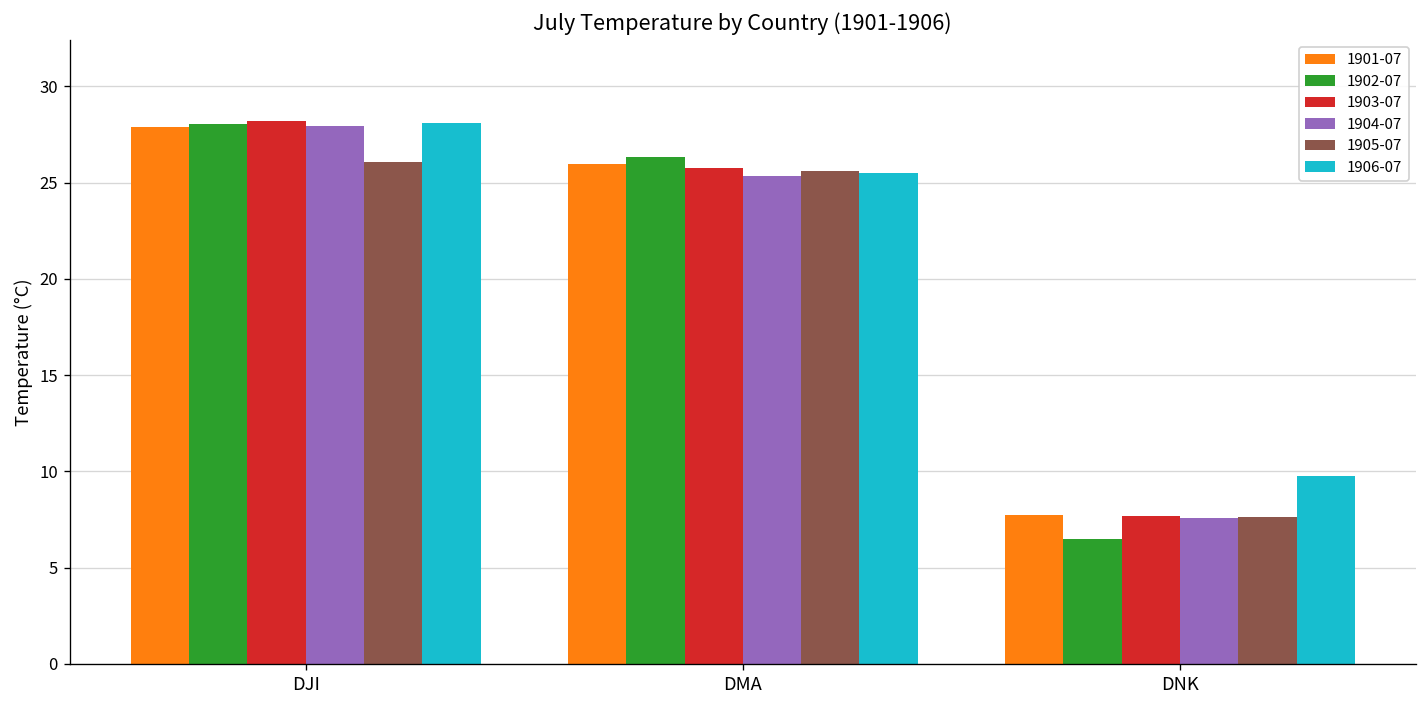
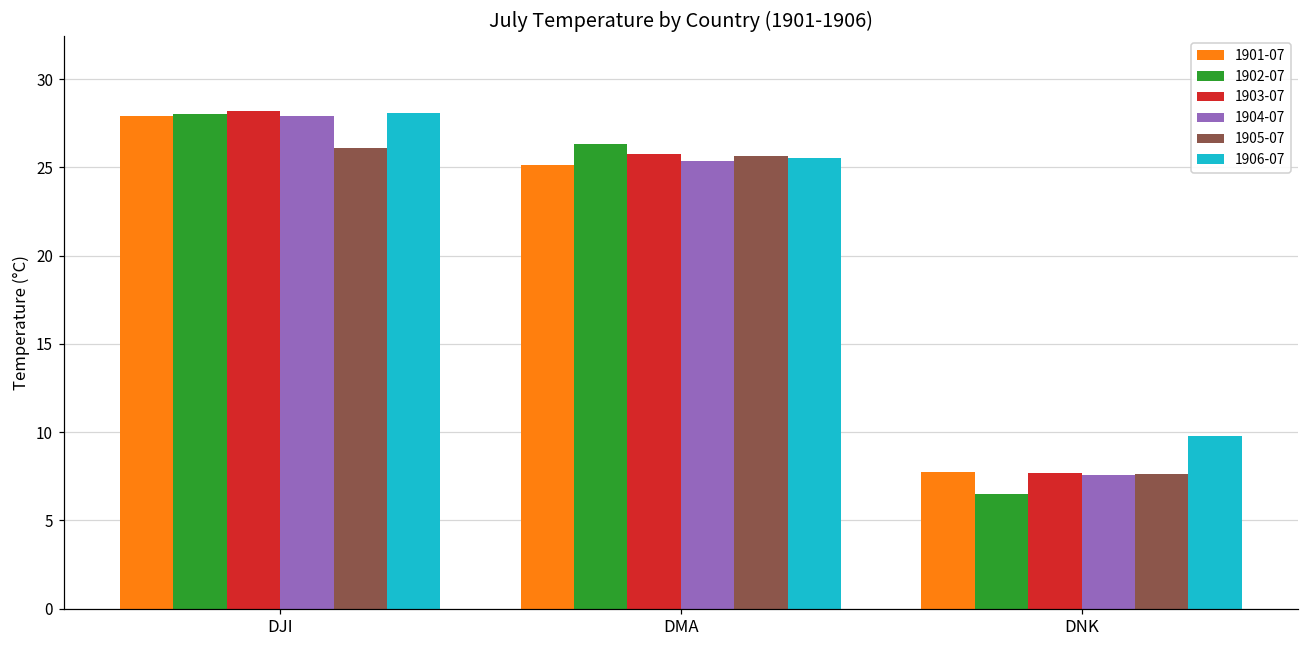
  {
    "1901-07": {
      "DJI": 27.9,
-     "DMA": 26.0,
+     "DMA": 25.1,
      "DNK": 7.8
    },
    "1902-07": {
      "DJI": 28.0,
      "DMA": 26.3,
      "DNK": 6.5
    },
    "1903-07": {
      "DJI": 28.2,
      "DMA": 25.8,
      "DNK": 7.7
    },
    "1904-07": {
      "DJI": 27.9,
      "DMA": 25.4,
      "DNK": 7.6
    },
    "1905-07": {
      "DJI": 26.1,
      "DMA": 25.6,
      "DNK": 7.6
    },
    "1906-07": {
      "DJI": 28.1,
      "DMA": 25.5,
      "DNK": 9.8
    }
  }
